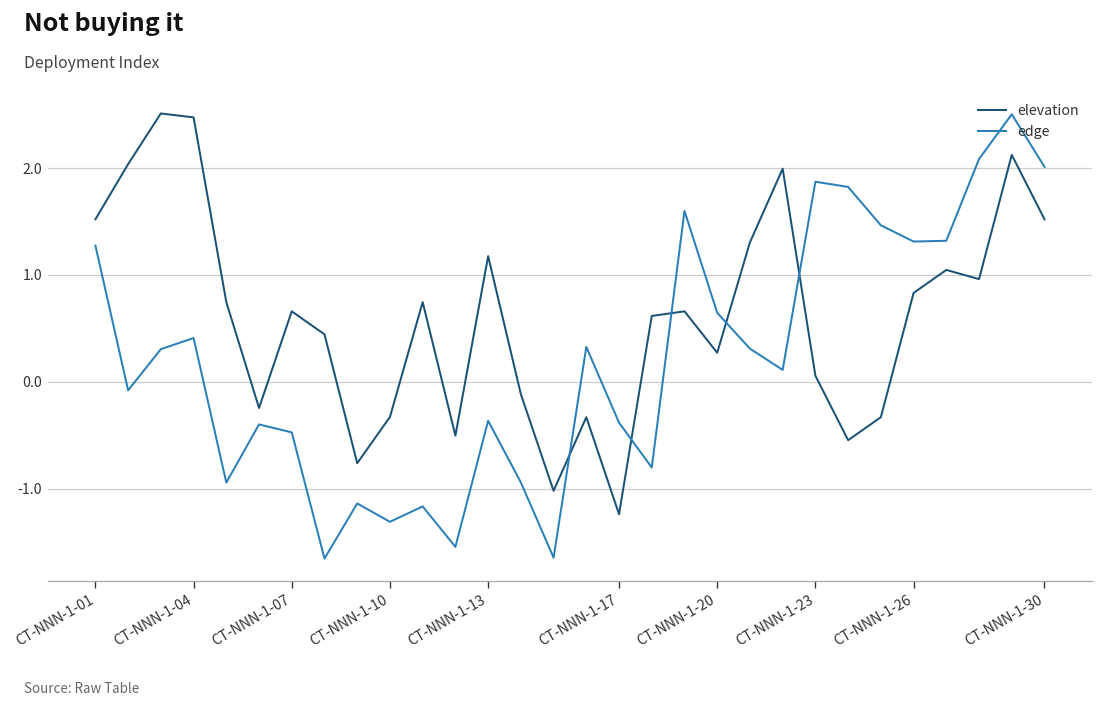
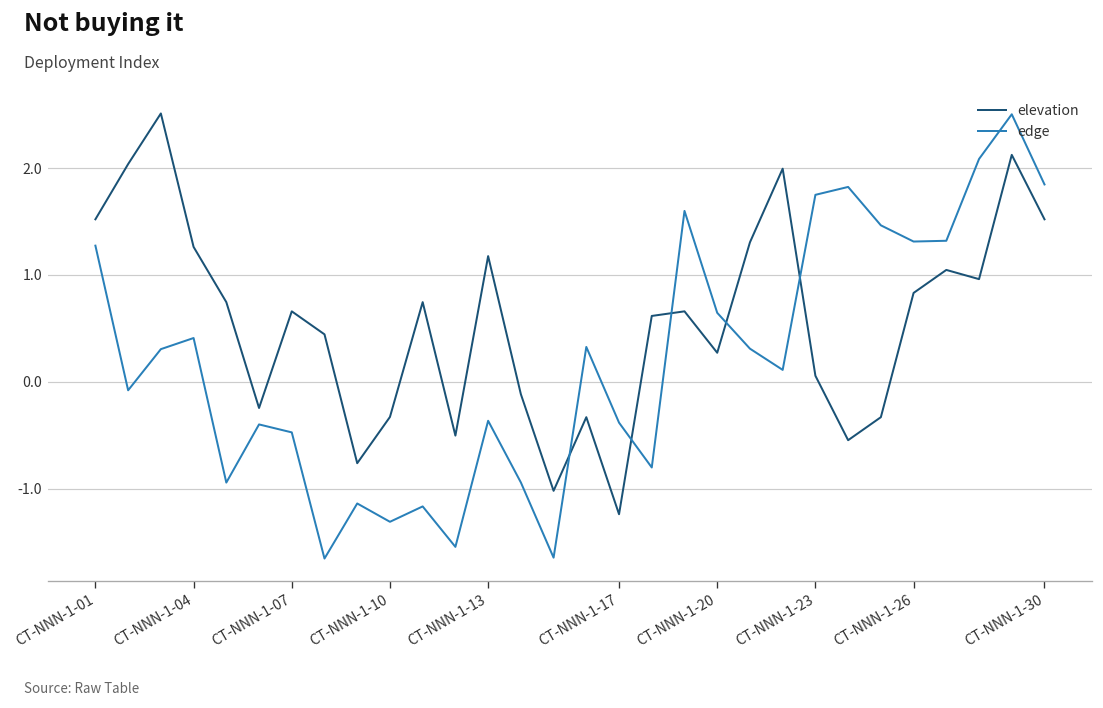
  {
    "elevation": {
      "CT-NNN-1-01": 1.5,
-     "CT-NNN-1-04": 2.5,
+     "CT-NNN-1-04": 1.3,
      "CT-NNN-1-07": 0.7,
      "CT-NNN-1-10": -0.3,
      "CT-NNN-1-13": 1.2,
      "CT-NNN-1-17": -1.2,
      "CT-NNN-1-20": 0.3,
      "CT-NNN-1-23": 0.1,
      "CT-NNN-1-26": 0.8,
      "CT-NNN-1-30": 1.5
    },
    "edge": {
      "CT-NNN-1-01": 1.3,
      "CT-NNN-1-04": 0.4,
      "CT-NNN-1-07": -0.5,
      "CT-NNN-1-10": -1.3,
      "CT-NNN-1-13": -0.4,
      "CT-NNN-1-17": -0.4,
      "CT-NNN-1-20": 0.6,
-     "CT-NNN-1-23": 1.9,
+     "CT-NNN-1-23": 1.7,
      "CT-NNN-1-26": 1.3,
-     "CT-NNN-1-30": 2.0
+     "CT-NNN-1-30": 1.8
    }
  }
